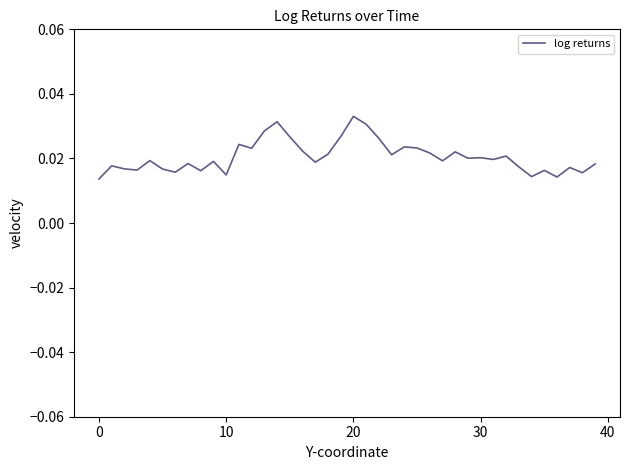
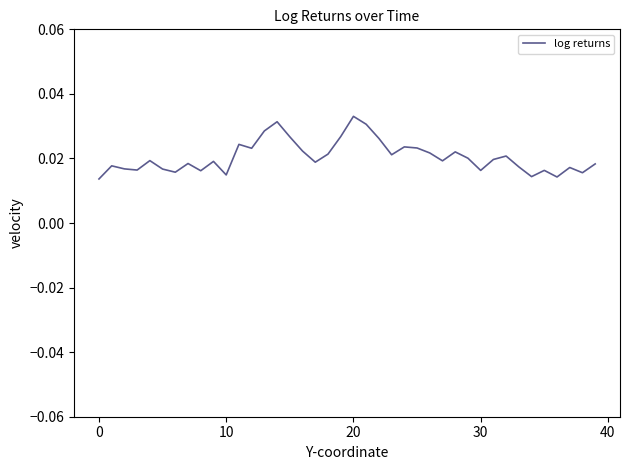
  {
    "0": 0.014,
    "10": 0.015,
    "20": 0.033,
-   "30": 0.020
+   "30": 0.016
  }
